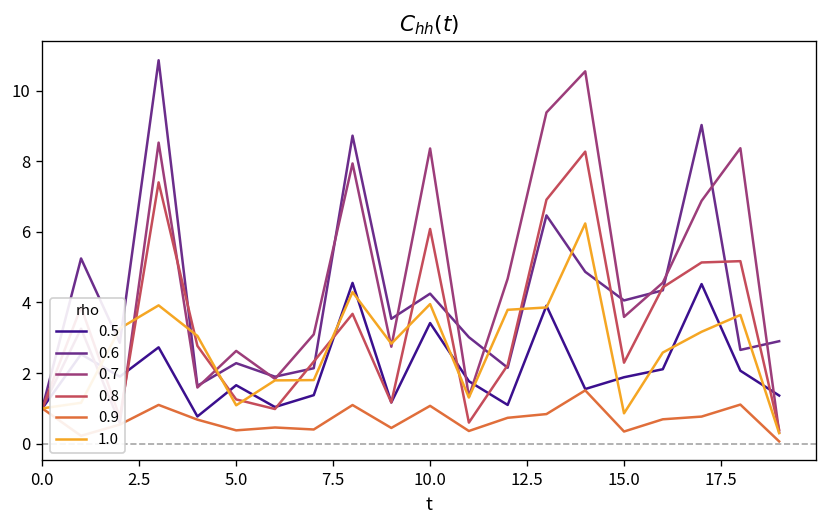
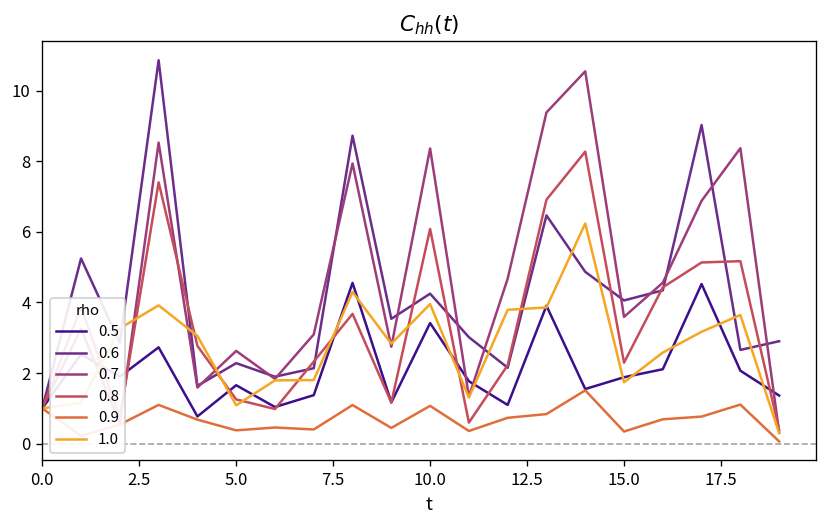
  {
    "1.0": {
      "5.0": 1.1,
      "10.0": 4.0,
-     "15.0": 0.9
+     "15.0": 1.7
    }
  }
